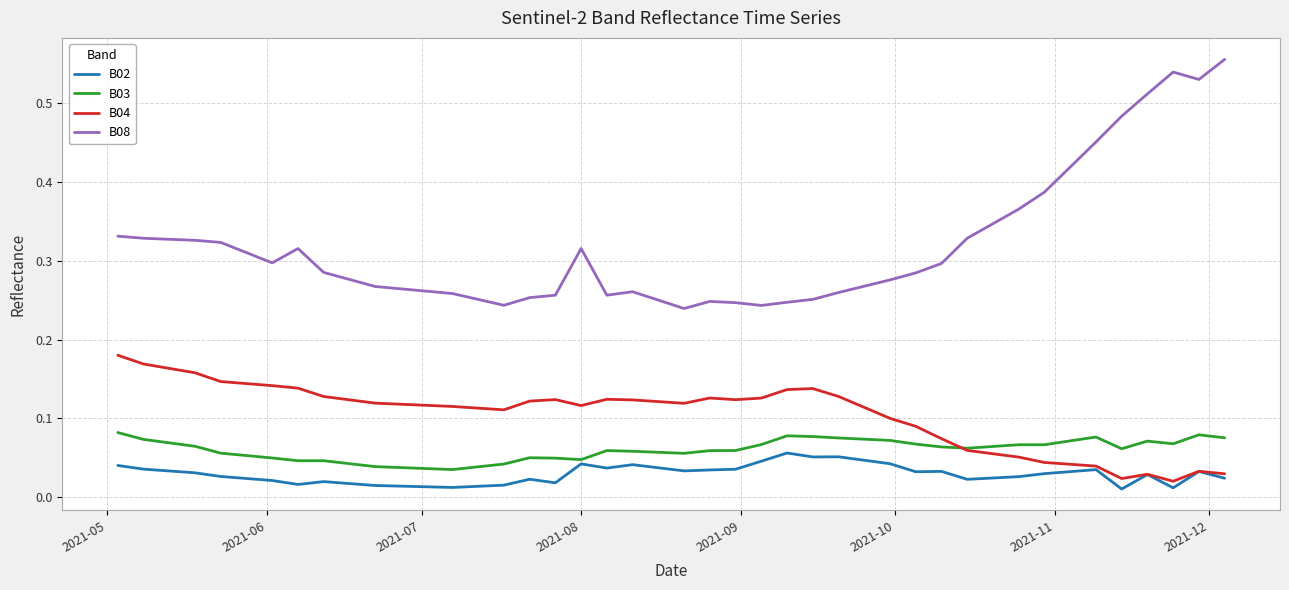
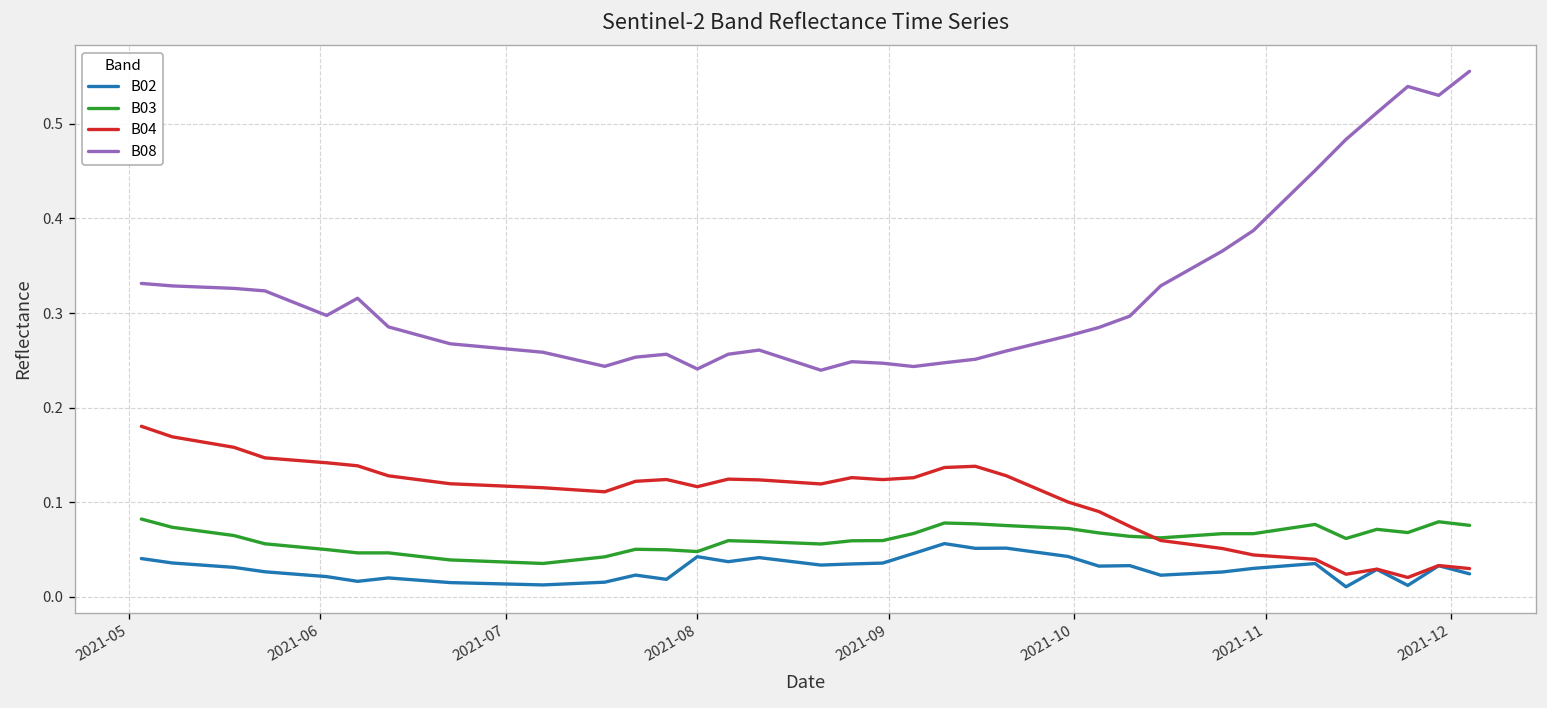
  {
    "B02": {
      "2021-08": 0.04
    },
    "B03": {
      "2021-08": 0.05
    },
    "B04": {
      "2021-08": 0.12
    },
    "B08": {
-     "2021-08": 0.32
+     "2021-08": 0.24
    }
  }
